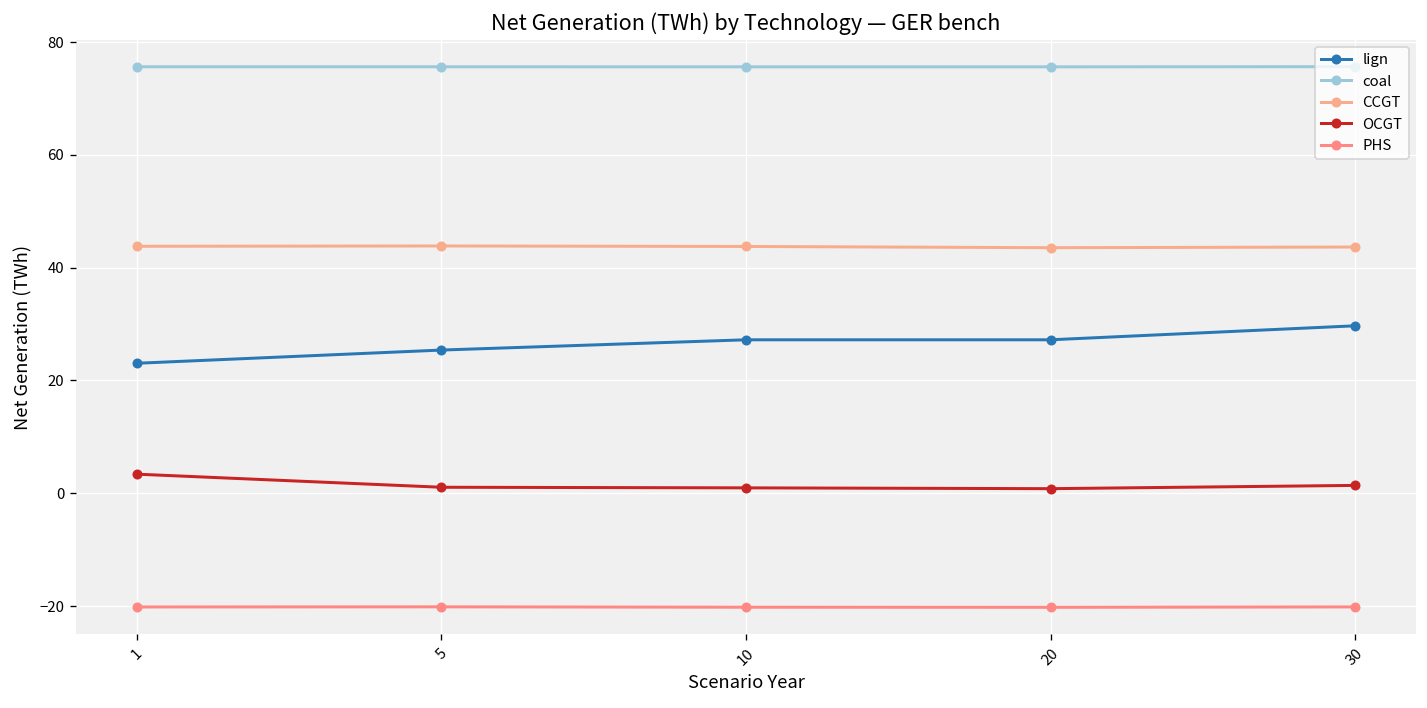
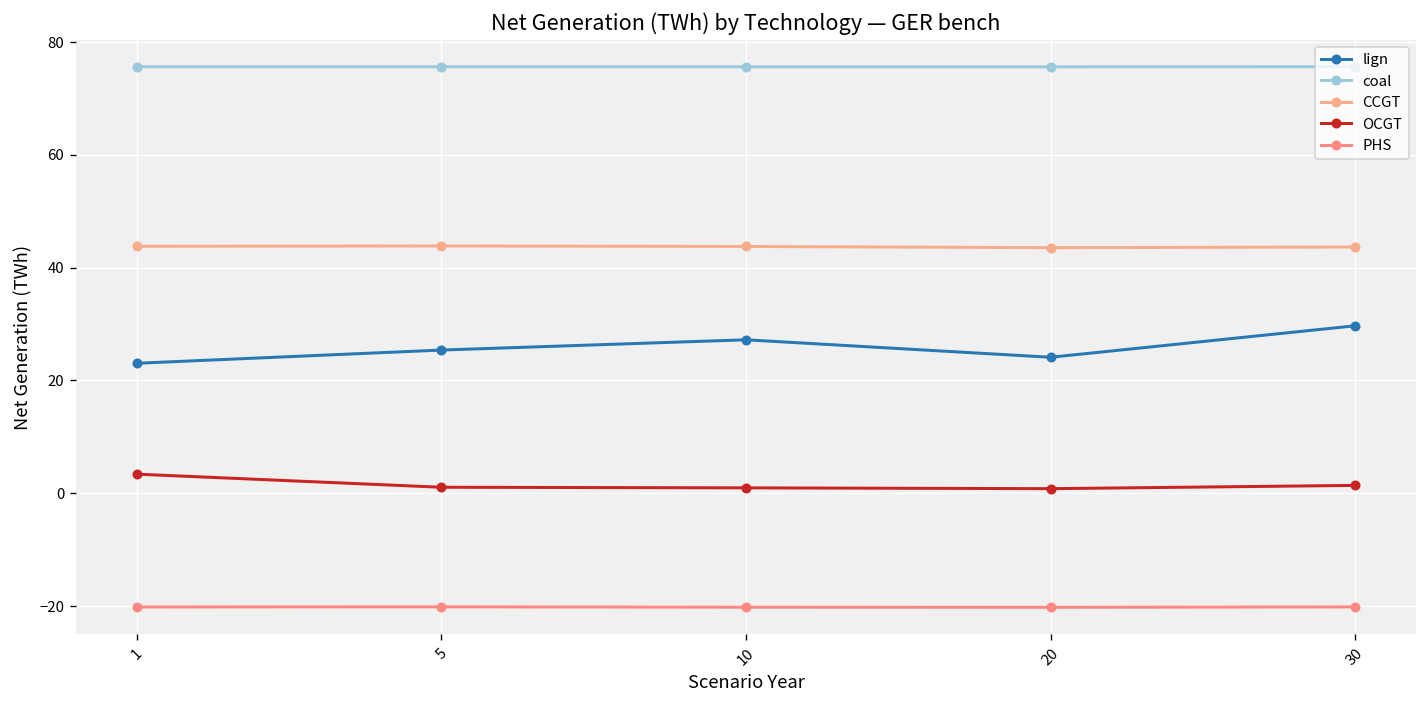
  {
    "lign": {
      "1": 23,
      "5": 25,
      "10": 27,
-     "20": 27,
+     "20": 24,
      "30": 30
    },
    "coal": {
      "1": 76,
      "5": 76,
      "10": 76,
      "20": 76
    },
    "OCGT": {
      "1": 3,
      "5": 1,
      "10": 1,
      "20": 1,
      "30": 1
    }
  }
